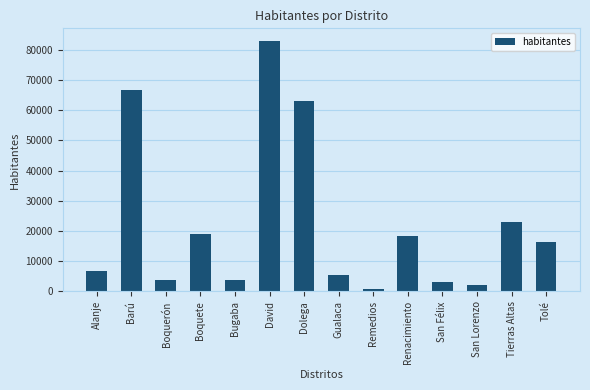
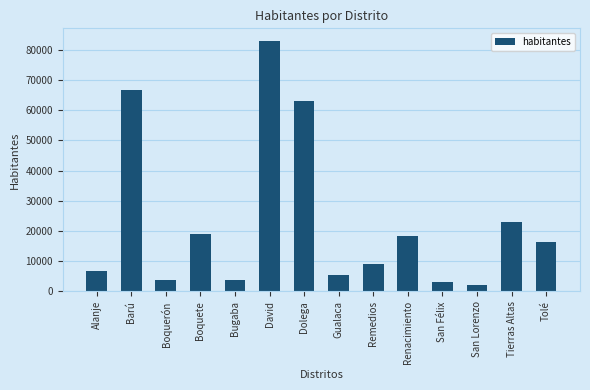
  {
    "Alanje": 7000,
    "Barú": 67000,
    "Boquerón": 4000,
    "Boquete": 19000,
    "Bugaba": 4000,
    "David": 83000,
    "Dolega": 63000,
    "Gualaca": 6000,
-   "Remedios": 1000,
+   "Remedios": 9000,
    "Renacimiento": 18000,
    "San Félix": 3000,
    "San Lorenzo": 2000,
    "Tierras Altas": 23000,
    "Tolé": 16000
  }
